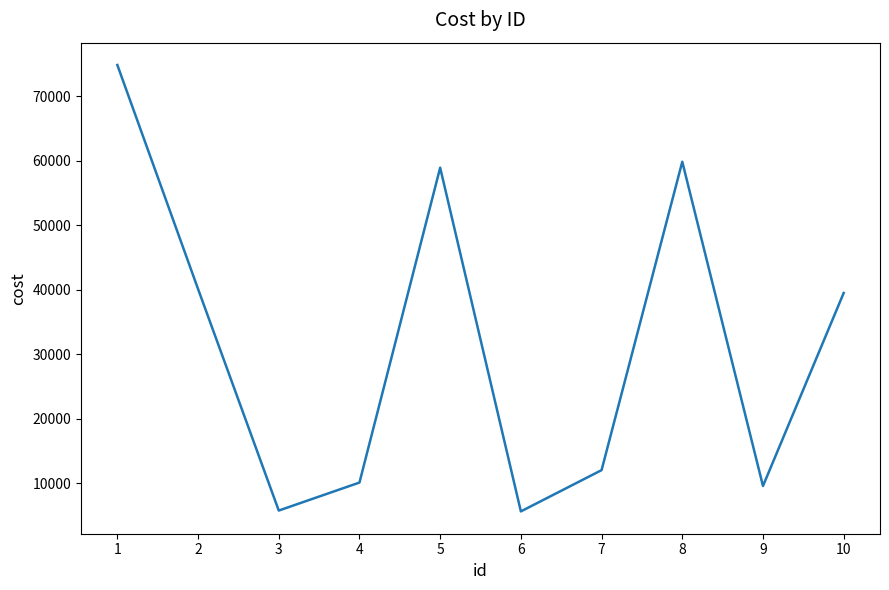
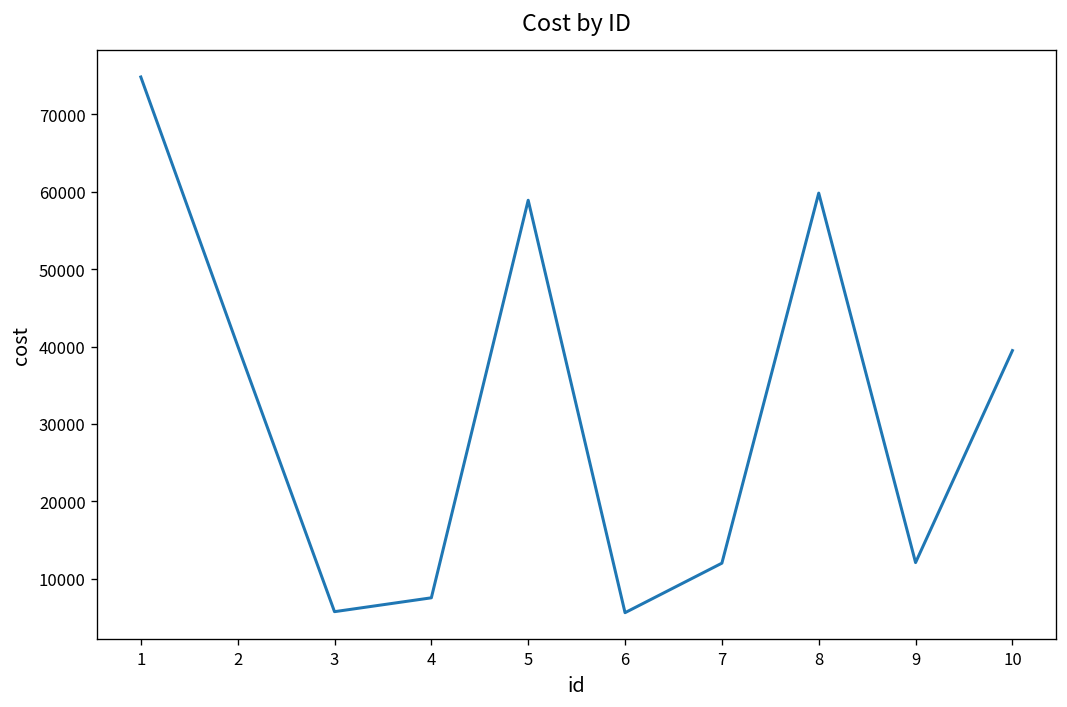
  {
    "1": 75000,
    "2": 40000,
    "3": 6000,
-   "4": 10000,
+   "4": 8000,
    "5": 59000,
    "6": 6000,
    "7": 12000,
    "8": 60000,
-   "9": 10000,
+   "9": 12000,
    "10": 39000
  }
